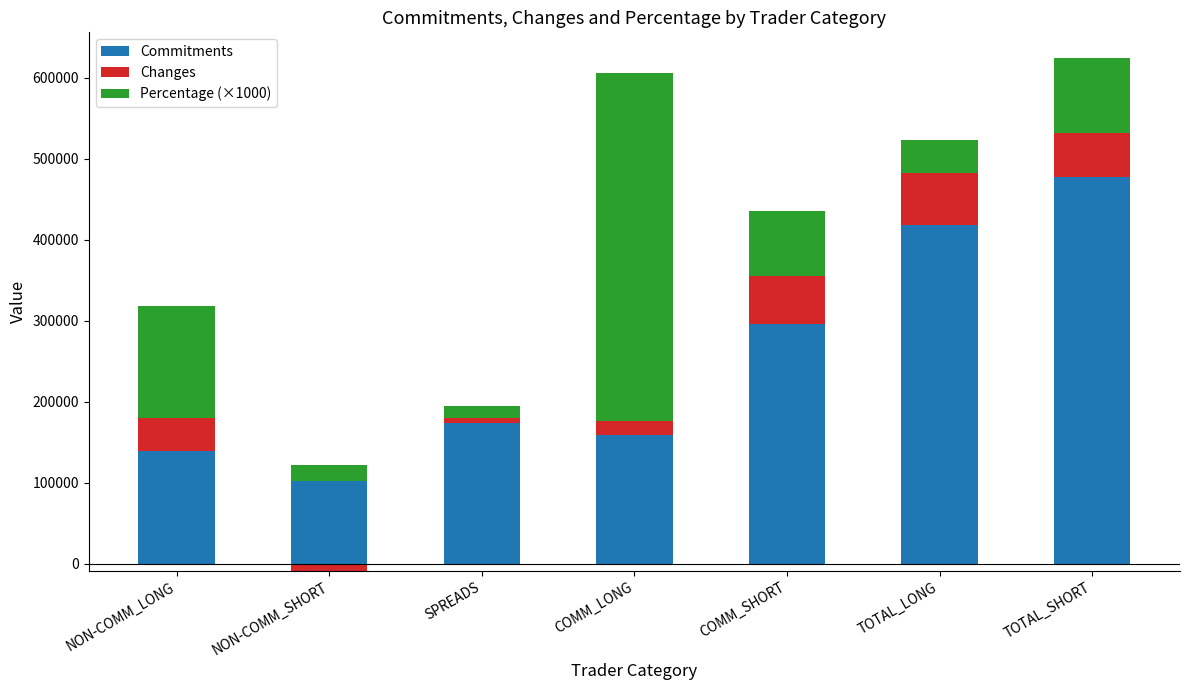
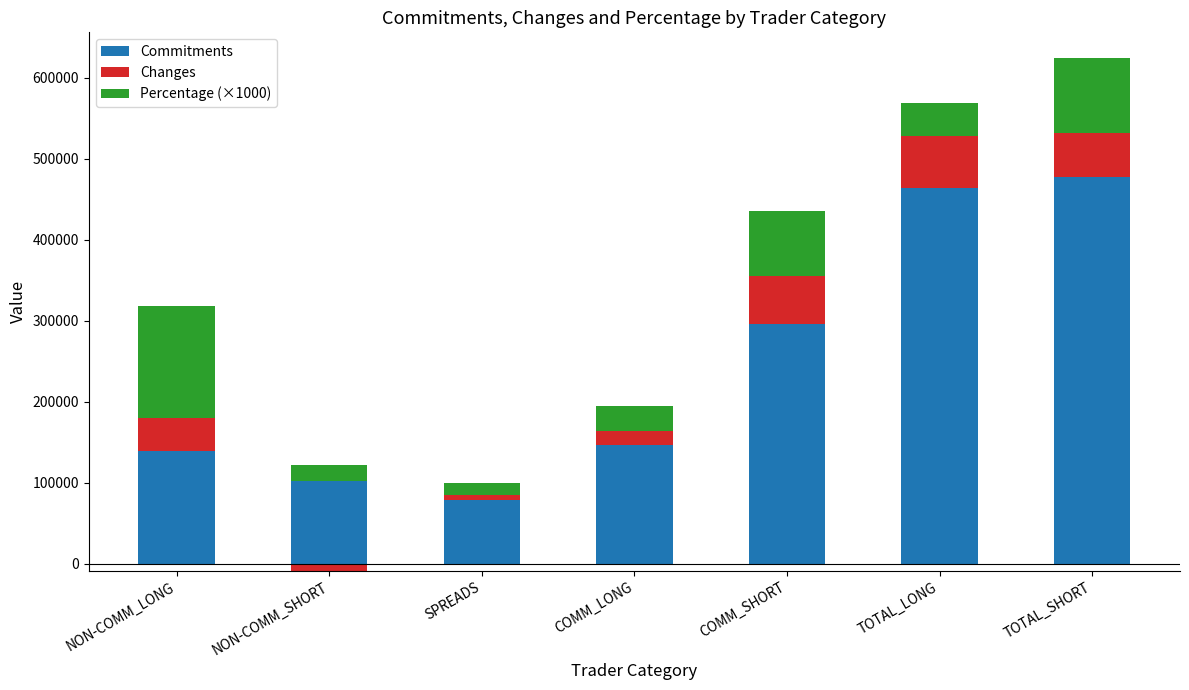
  {
    "Commitments": {
      "NON-COMM_LONG": 140000,
      "NON-COMM_SHORT": 100000,
-     "SPREADS": 170000,
-     "COMM_LONG": 160000,
+     "SPREADS": 80000,
+     "COMM_LONG": 150000,
      "COMM_SHORT": 300000,
-     "TOTAL_LONG": 420000,
+     "TOTAL_LONG": 460000,
      "TOTAL_SHORT": 480000
    },
    "Percentage (×1000)": {
      "NON-COMM_LONG": 140000,
      "NON-COMM_SHORT": 20000,
      "SPREADS": 20000,
-     "COMM_LONG": 430000,
+     "COMM_LONG": 30000,
      "COMM_SHORT": 80000,
      "TOTAL_LONG": 40000,
      "TOTAL_SHORT": 90000
    }
  }
